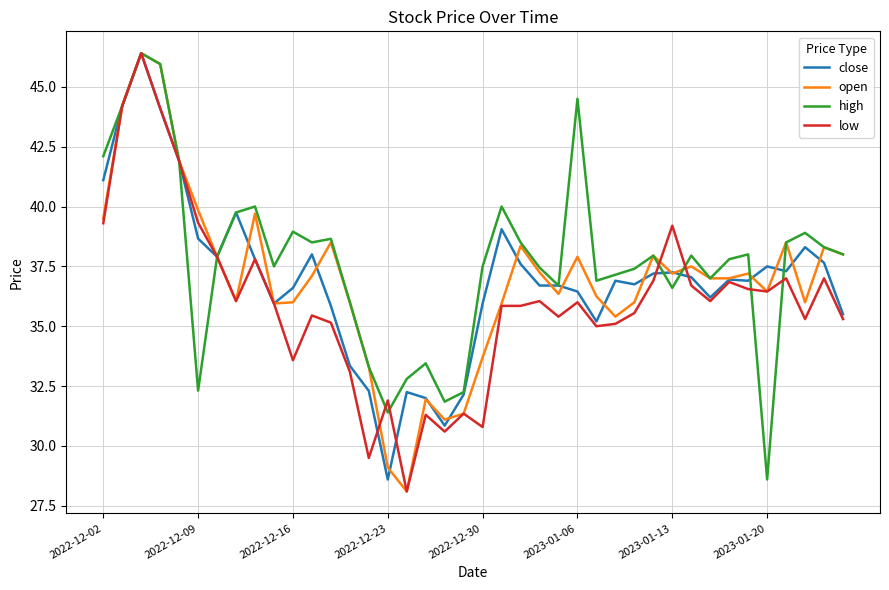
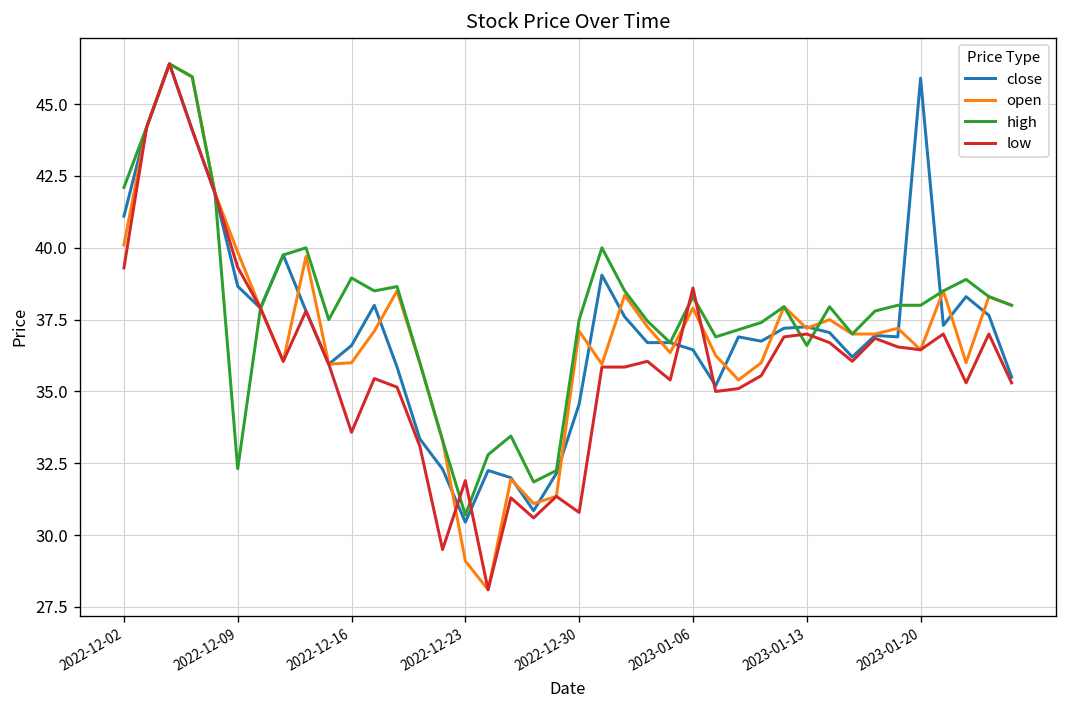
  {
    "close": {
      "2022-12-02": 41.1,
      "2022-12-09": 38.7,
      "2022-12-16": 36.6,
-     "2022-12-23": 28.6,
-     "2022-12-30": 36.0,
+     "2022-12-23": 30.5,
+     "2022-12-30": 34.6,
      "2023-01-06": 36.5,
-     "2023-01-20": 37.5
+     "2023-01-20": 45.9
    },
    "open": {
-     "2022-12-02": 39.5,
+     "2022-12-02": 40.1,
      "2022-12-09": 39.9,
      "2022-12-16": 36.0,
      "2022-12-23": 29.1,
-     "2022-12-30": 33.7,
+     "2022-12-30": 37.1,
      "2023-01-06": 37.9
    },
    "high": {
      "2022-12-02": 42.1,
      "2022-12-09": 32.3,
      "2022-12-16": 39.0,
-     "2022-12-23": 31.4,
+     "2022-12-23": 30.7,
      "2022-12-30": 37.5,
-     "2023-01-06": 44.5,
+     "2023-01-06": 38.3,
      "2023-01-13": 36.6,
-     "2023-01-20": 28.6
+     "2023-01-20": 38.0
    },
    "low": {
      "2022-12-02": 39.3,
      "2022-12-09": 39.3,
      "2022-12-16": 33.6,
      "2022-12-23": 31.9,
      "2022-12-30": 30.8,
-     "2023-01-06": 36.0,
-     "2023-01-13": 39.2
+     "2023-01-06": 38.6,
+     "2023-01-13": 37.0
    }
  }
